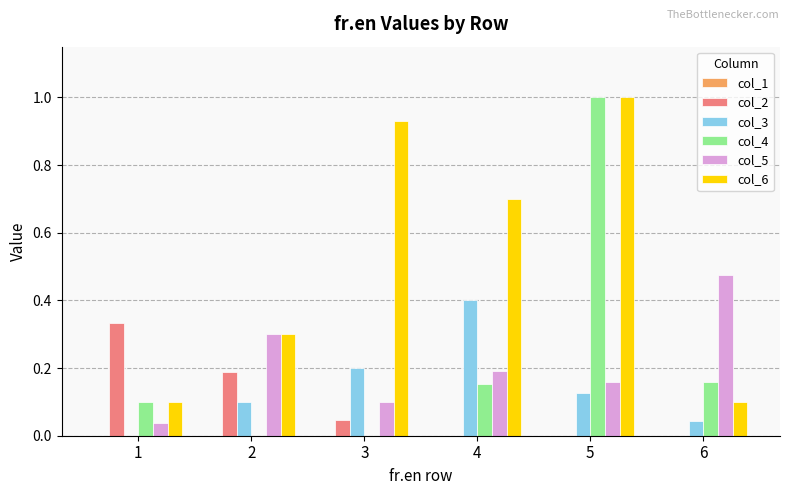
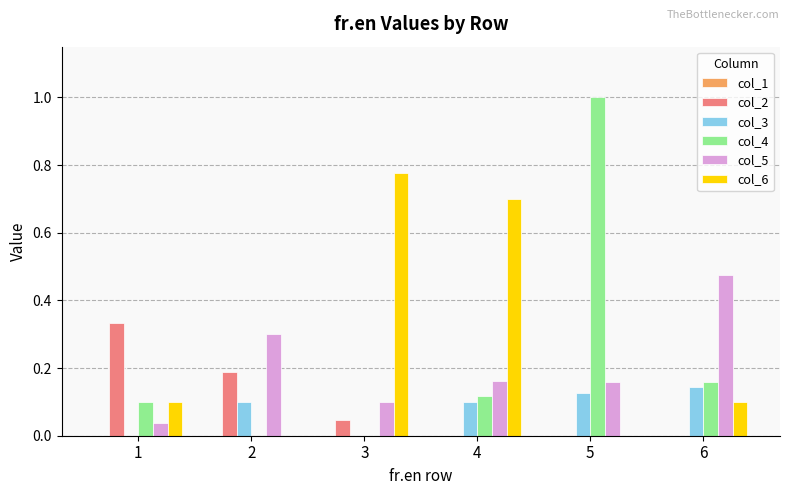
  {
    "col_3": {
      "1": 0.00,
      "2": 0.10,
-     "3": 0.2,
-     "4": 0.4,
+     "3": 0.0,
+     "4": 0.1,
      "5": 0.13,
-     "6": 0.04
+     "6": 0.14
    },
    "col_4": {
      "1": 0.10,
      "2": 0.00,
      "3": 0.00,
-     "4": 0.15,
+     "4": 0.12,
      "5": 1.00,
      "6": 0.16
    },
    "col_5": {
      "1": 0.04,
      "2": 0.30,
      "3": 0.10,
-     "4": 0.19,
+     "4": 0.16,
      "5": 0.16,
      "6": 0.47
    },
    "col_6": {
      "1": 0.10,
-     "2": 0.3,
-     "3": 0.93,
+     "2": 0.0,
+     "3": 0.78,
      "4": 0.70,
-     "5": 1,
+     "5": 0,
      "6": 0.10
    }
  }
